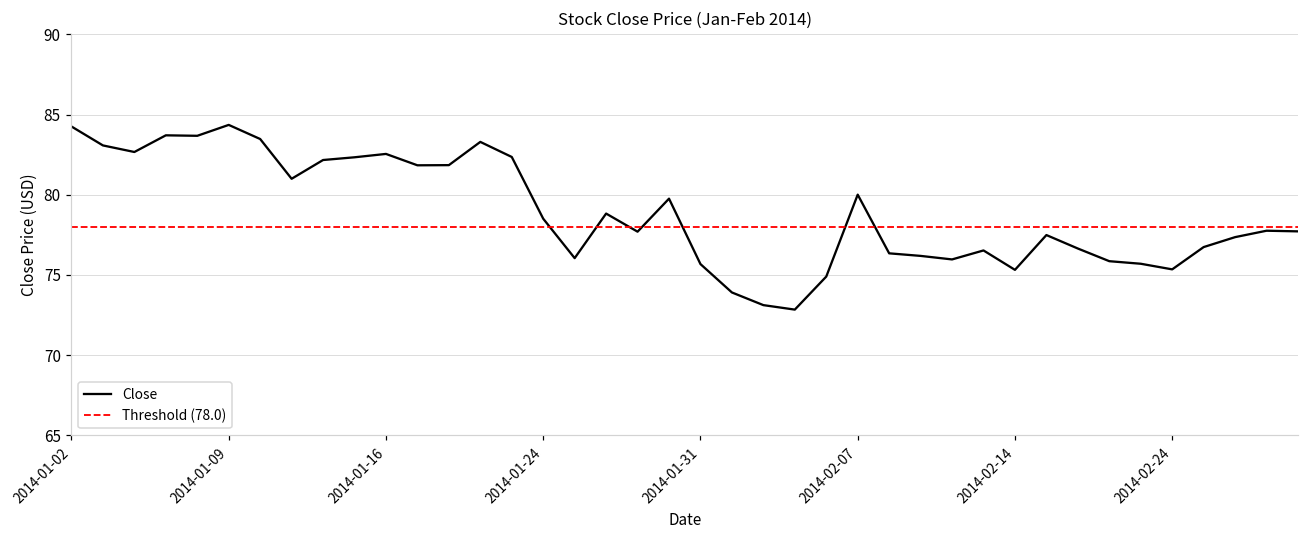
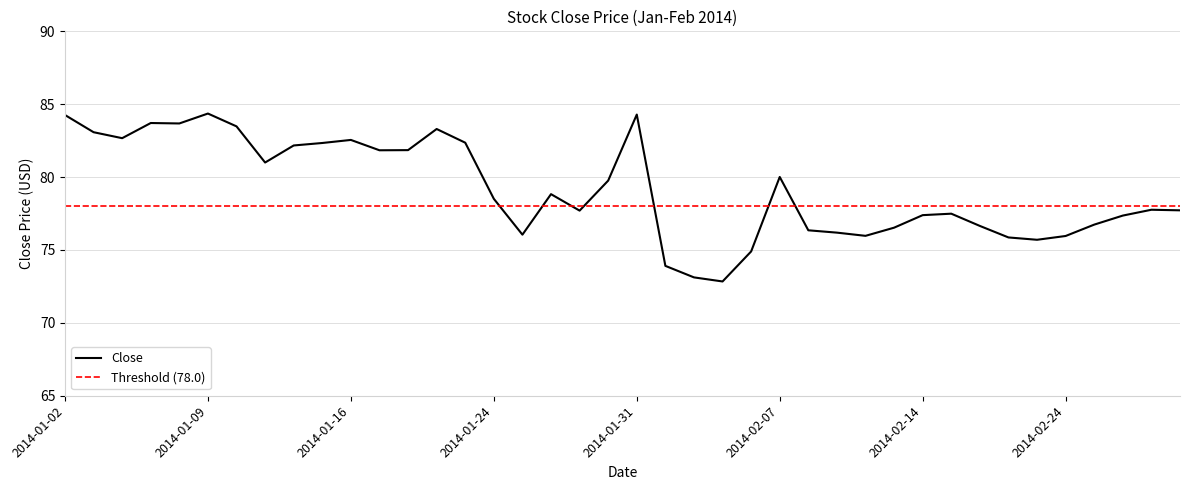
  {
    "2014-01-02": 84.3,
    "2014-01-09": 84.4,
    "2014-01-16": 82.6,
    "2014-01-24": 78.5,
-   "2014-01-31": 75.7,
+   "2014-01-31": 84.3,
    "2014-02-07": 80.0,
-   "2014-02-14": 75.3,
-   "2014-02-24": 75.4
+   "2014-02-14": 77.4,
+   "2014-02-24": 76.0
  }
